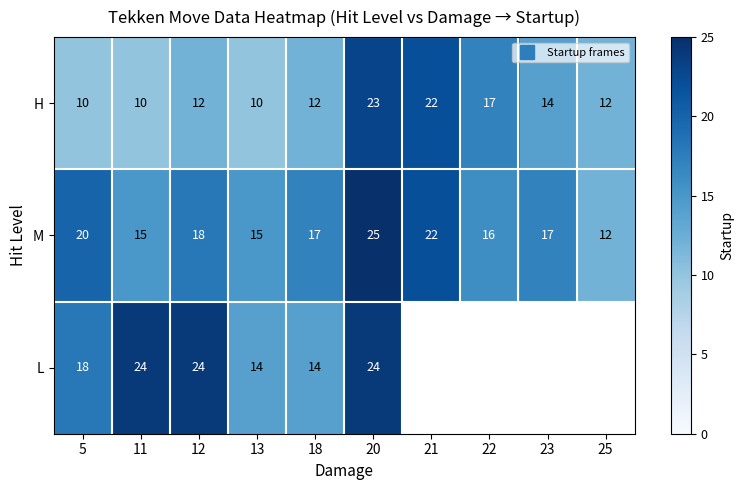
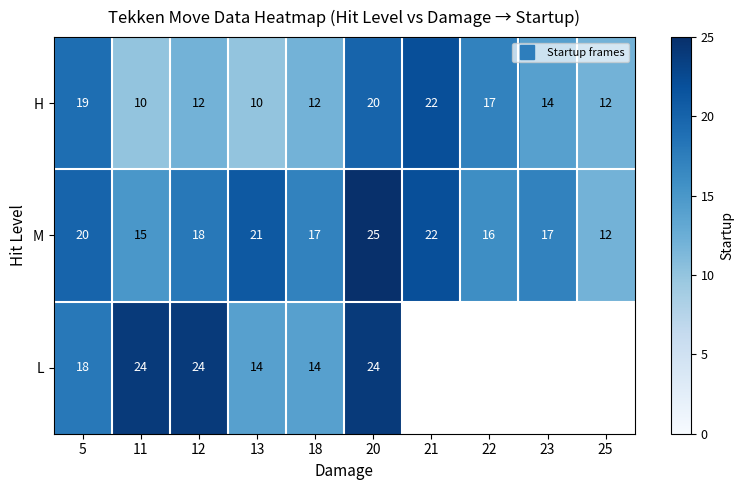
  {
    "H": {
-     "5": 10,
+     "5": 19,
      "11": 10,
      "12": 12,
      "13": 10,
      "18": 12,
-     "20": 23,
+     "20": 20,
      "21": 22,
      "22": 17,
      "23": 14,
      "25": 12
    },
    "M": {
      "5": 20,
      "11": 15,
      "12": 18,
-     "13": 15,
+     "13": 21,
      "18": 17,
      "20": 25,
      "21": 22,
      "22": 16,
      "23": 17,
      "25": 12
    },
    "L": {
      "5": 18,
      "11": 24,
      "12": 24,
      "13": 14,
      "18": 14,
      "20": 24
    }
  }
